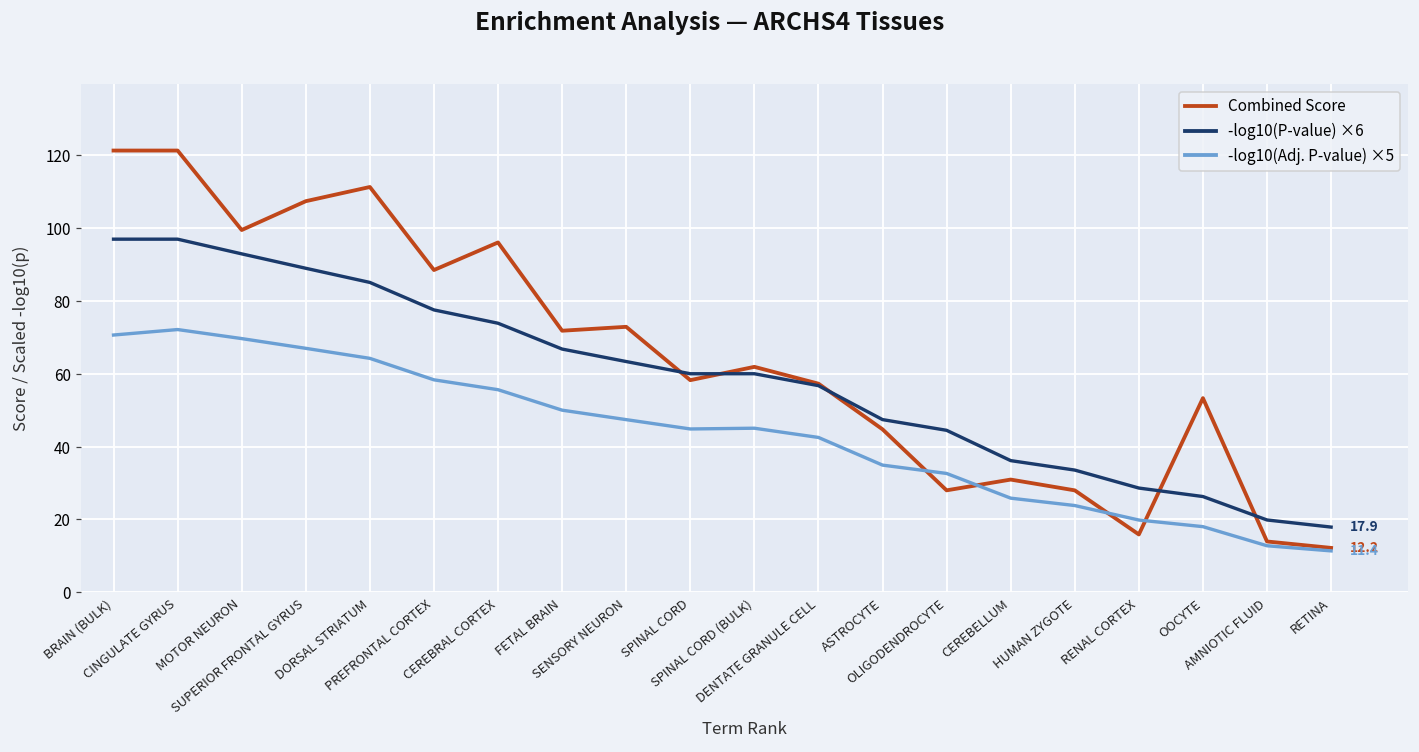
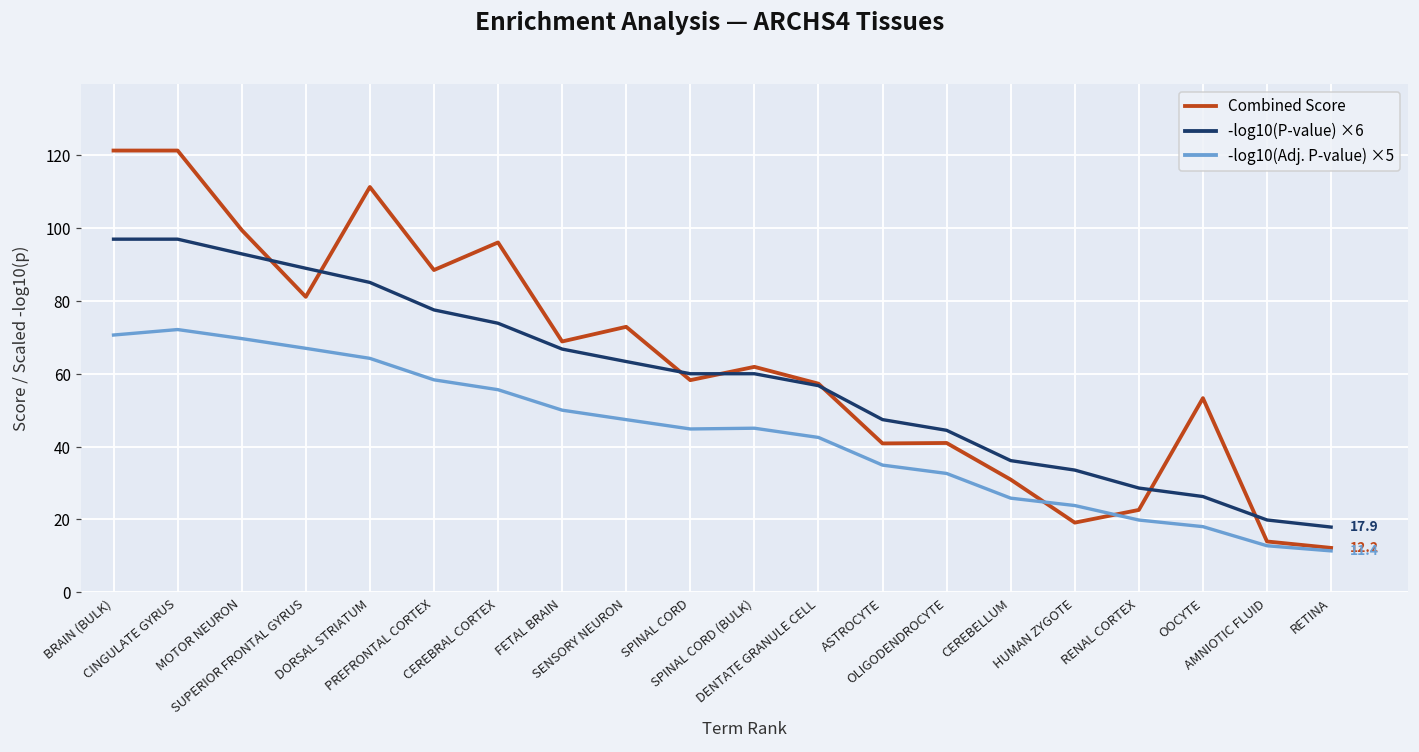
  {
    "Combined Score": {
      "BRAIN (BULK)": 121,
      "CINGULATE GYRUS": 121,
      "MOTOR NEURON": 99,
-     "SUPERIOR FRONTAL GYRUS": 107,
+     "SUPERIOR FRONTAL GYRUS": 81,
      "DORSAL STRIATUM": 111,
      "PREFRONTAL CORTEX": 89,
      "CEREBRAL CORTEX": 96,
-     "FETAL BRAIN": 72,
+     "FETAL BRAIN": 69,
      "SENSORY NEURON": 73,
      "SPINAL CORD": 58,
      "SPINAL CORD (BULK)": 62,
-     "ASTROCYTE": 45,
-     "OLIGODENDROCYTE": 28,
+     "ASTROCYTE": 41,
+     "OLIGODENDROCYTE": 41,
      "CEREBELLUM": 31,
-     "HUMAN ZYGOTE": 28,
-     "RENAL CORTEX": 16,
+     "HUMAN ZYGOTE": 19,
+     "RENAL CORTEX": 23,
      "OOCYTE": 53,
      "AMNIOTIC FLUID": 14
    },
    "-log10(P-value) ×6": {
      "RETINA": 17.9
    },
    "-log10(Adj. P-value) ×5": {
      "BRAIN (BULK)": 71,
      "CINGULATE GYRUS": 72,
      "MOTOR NEURON": 70,
      "SUPERIOR FRONTAL GYRUS": 67,
      "DORSAL STRIATUM": 64,
      "PREFRONTAL CORTEX": 58,
      "CEREBRAL CORTEX": 56,
      "FETAL BRAIN": 50,
      "SENSORY NEURON": 47,
      "SPINAL CORD": 45,
      "SPINAL CORD (BULK)": 45,
      "DENTATE GRANULE CELL": 43,
      "ASTROCYTE": 35,
      "OLIGODENDROCYTE": 33,
      "CEREBELLUM": 26,
      "HUMAN ZYGOTE": 24,
      "RENAL CORTEX": 20,
      "OOCYTE": 18,
      "AMNIOTIC FLUID": 13
    }
  }
